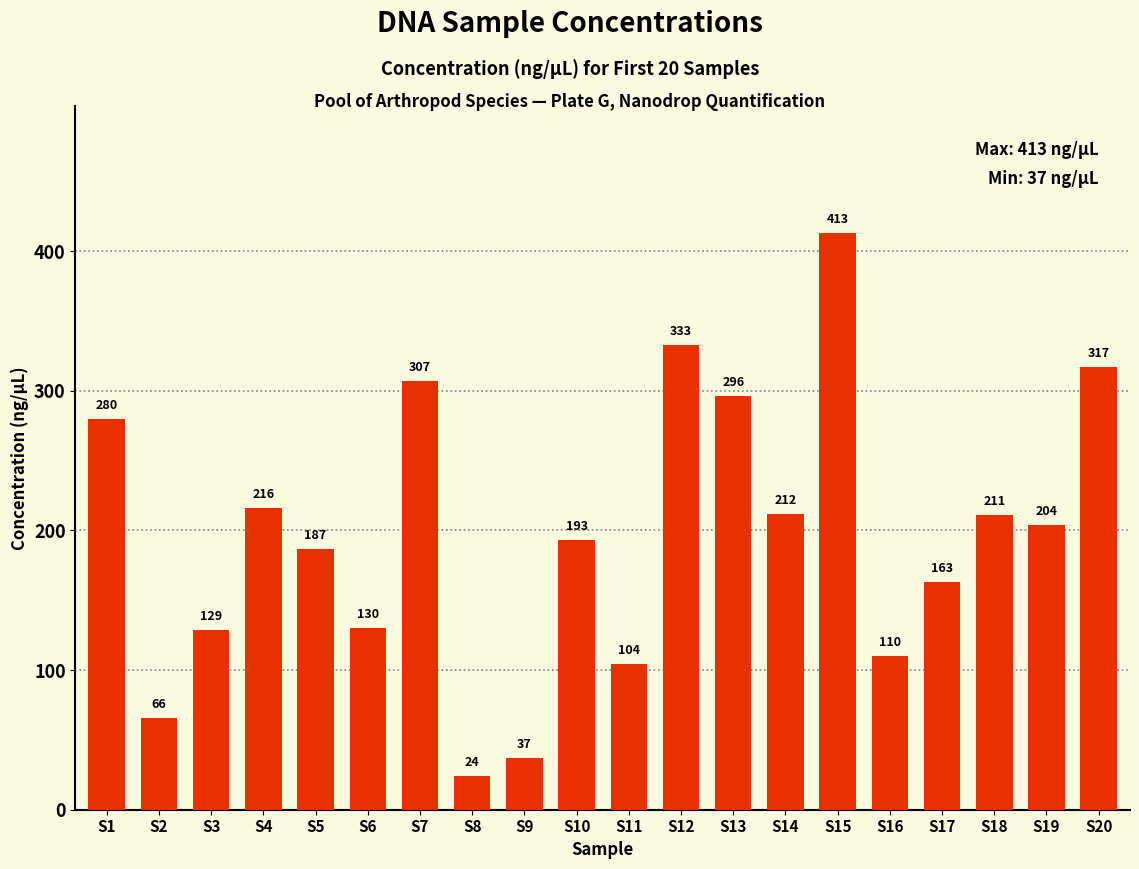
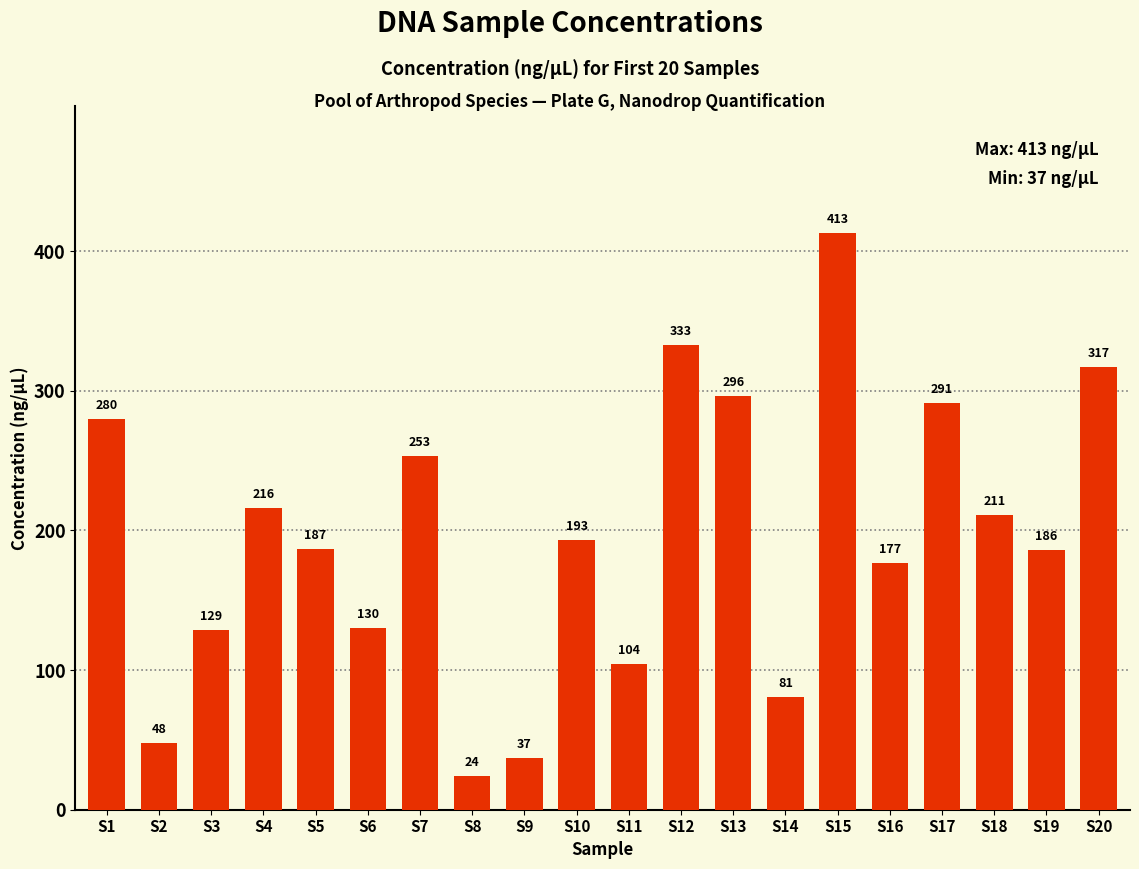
  {
    "S1": 280,
-   "S2": 66,
+   "S2": 48,
    "S3": 129,
    "S4": 216,
    "S5": 187,
    "S6": 130,
-   "S7": 307,
+   "S7": 253,
    "S8": 24,
    "S9": 37,
    "S10": 193,
    "S11": 104,
    "S12": 333,
    "S13": 296,
-   "S14": 212,
+   "S14": 81,
    "S15": 413,
-   "S16": 110,
-   "S17": 163,
+   "S16": 177,
+   "S17": 291,
    "S18": 211,
-   "S19": 204,
+   "S19": 186,
    "S20": 317
  }
